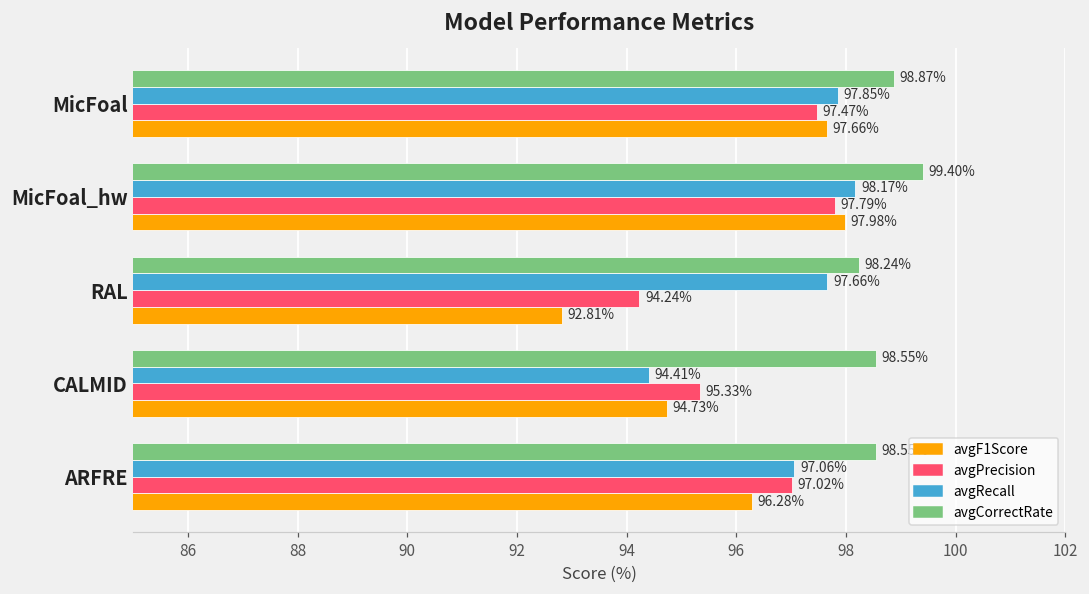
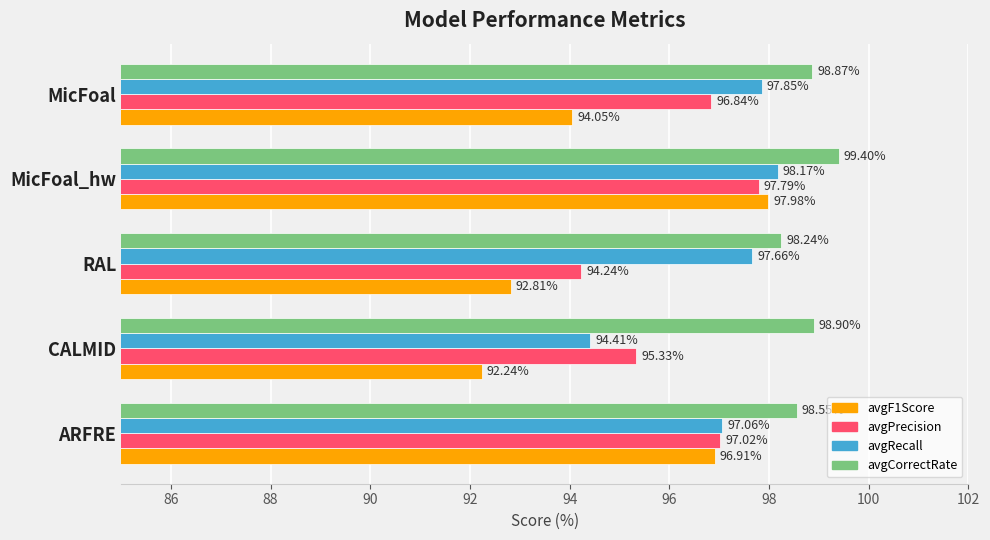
  {
    "avgF1Score": {
-     "MicFoal": "97.66%",
+     "MicFoal": "94.05%",
      "MicFoal_hw": "97.98%",
      "RAL": "92.81%",
-     "CALMID": "94.73%",
-     "ARFRE": "96.28%"
+     "CALMID": "92.24%",
+     "ARFRE": "96.91%"
    },
    "avgPrecision": {
-     "MicFoal": "97.47%",
+     "MicFoal": "96.84%",
      "MicFoal_hw": "97.79%",
      "RAL": "94.24%",
      "CALMID": "95.33%",
      "ARFRE": "97.02%"
    },
    "avgRecall": {
      "MicFoal": "97.85%",
      "MicFoal_hw": "98.17%",
      "RAL": "97.66%",
      "CALMID": "94.41%",
      "ARFRE": "97.06%"
    },
    "avgCorrectRate": {
      "MicFoal": "98.87%",
      "MicFoal_hw": "99.40%",
      "RAL": "98.24%",
-     "CALMID": "98.55%"
+     "CALMID": "98.90%"
    }
  }
